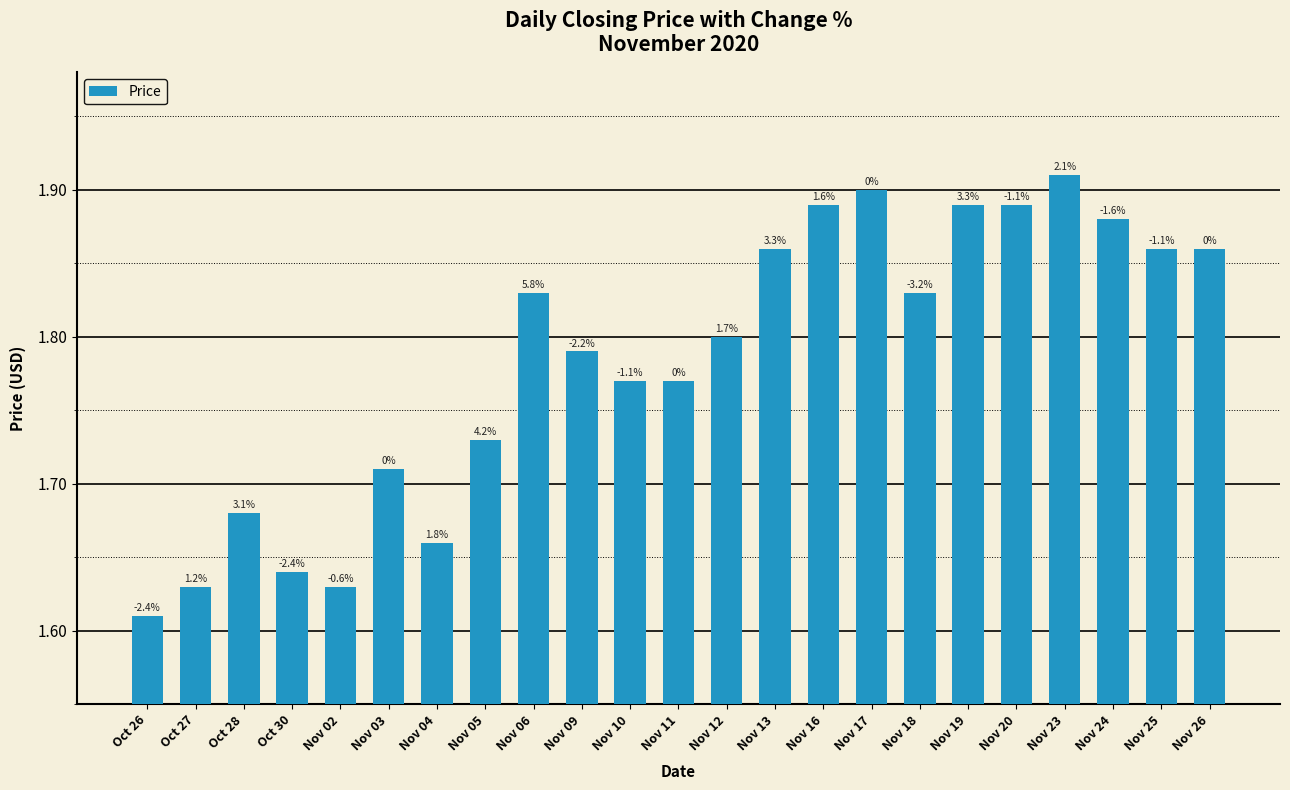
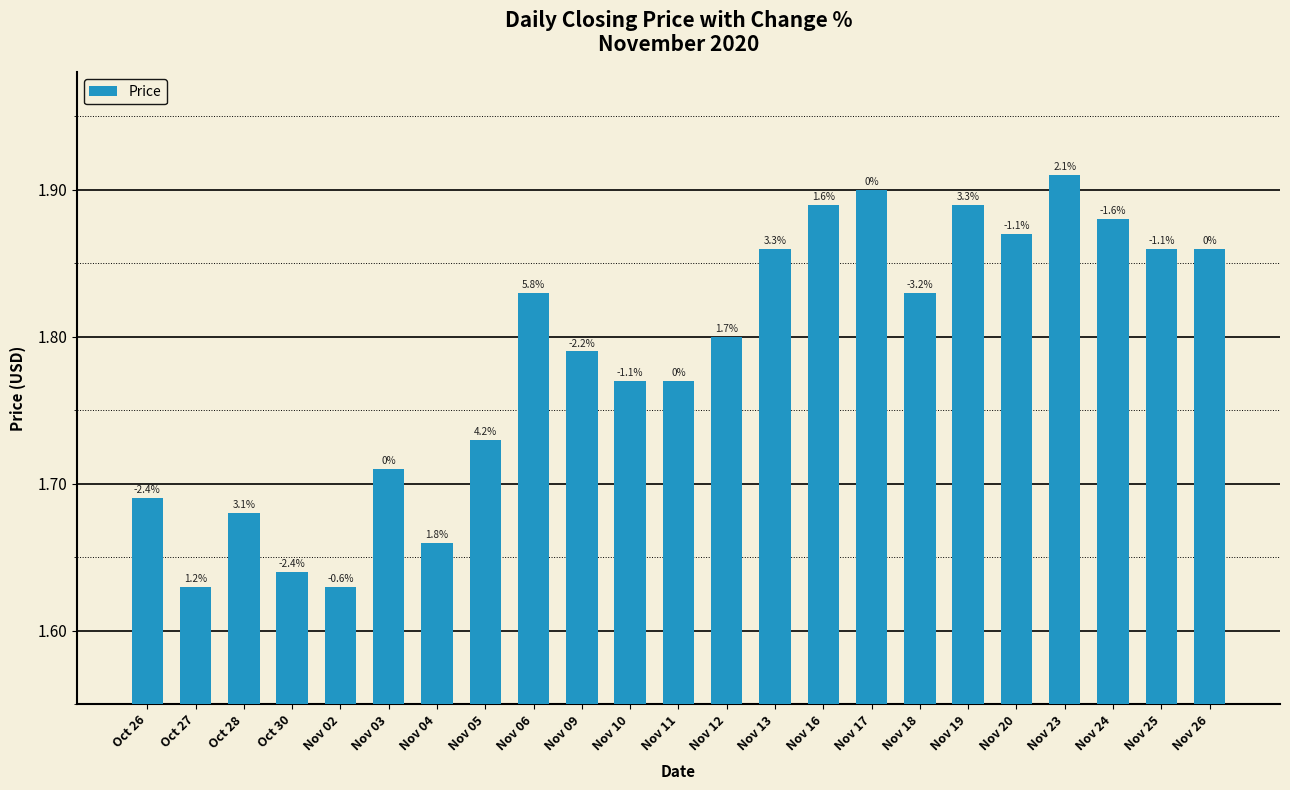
  {
-   "Oct 26": 1.61,
-   "Nov 20": 1.89
+   "Oct 26": 1.69,
+   "Nov 20": 1.87
  }
